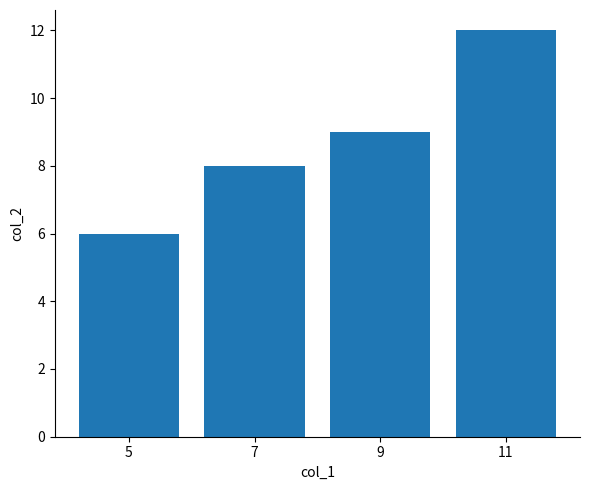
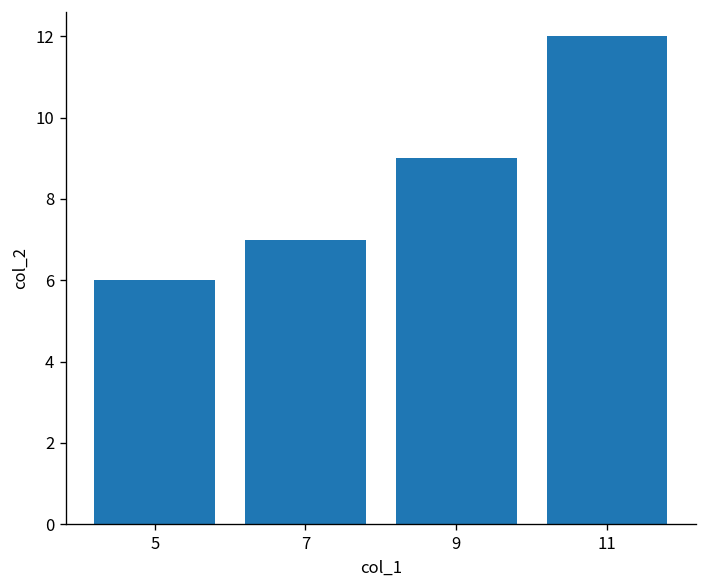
  {
    "5": 6,
-   "7": 8,
+   "7": 7,
    "9": 9,
    "11": 12
  }
